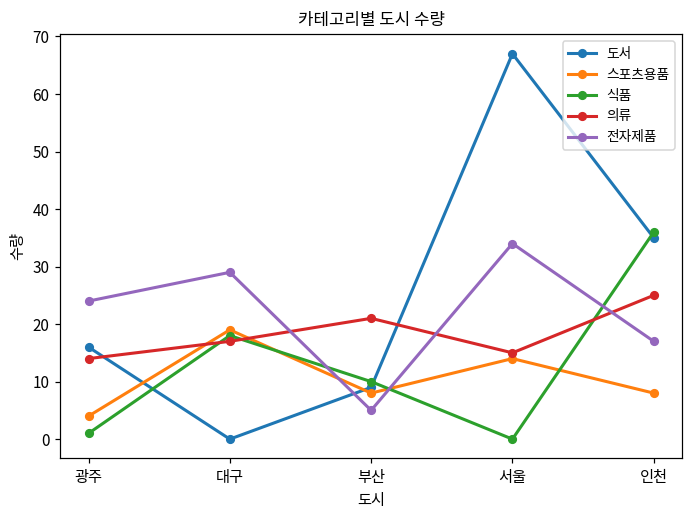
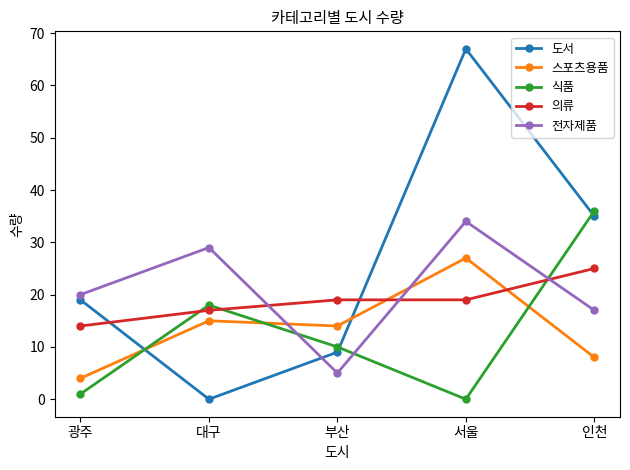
  {
    "도서": {
-     "광주": 16,
+     "광주": 19,
      "대구": 0,
      "부산": 9,
      "서울": 67,
      "인천": 35
    },
    "스포츠용품": {
      "광주": 4,
-     "대구": 19,
-     "부산": 8,
-     "서울": 14,
+     "대구": 15,
+     "부산": 14,
+     "서울": 27,
      "인천": 8
    },
    "식품": {
      "광주": 1,
      "대구": 18,
      "부산": 10,
      "서울": 0,
      "인천": 36
    },
    "의류": {
      "광주": 14,
      "대구": 17,
-     "부산": 21,
-     "서울": 15,
+     "부산": 19,
+     "서울": 19,
      "인천": 25
    },
    "전자제품": {
-     "광주": 24,
+     "광주": 20,
      "대구": 29,
      "부산": 5,
      "서울": 34,
      "인천": 17
    }
  }
